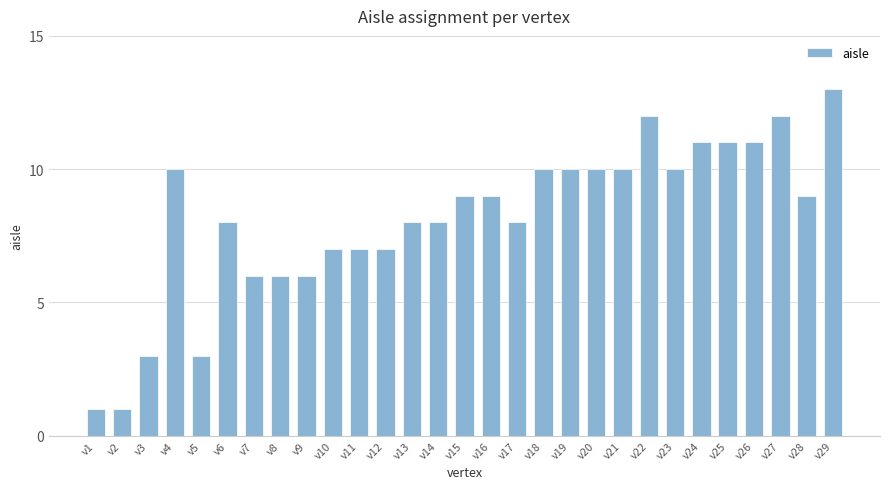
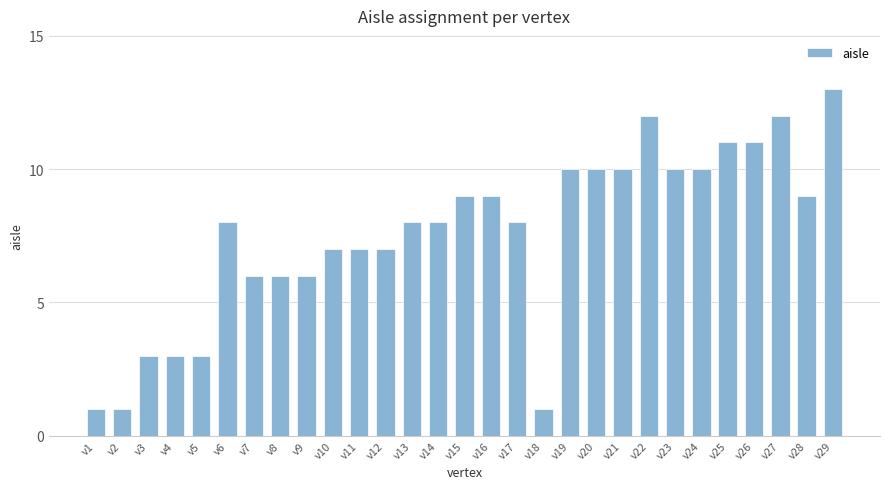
  {
    "v1": 1,
    "v2": 1,
    "v3": 3,
-   "v4": 10,
+   "v4": 3,
    "v5": 3,
    "v6": 8,
    "v7": 6,
    "v8": 6,
    "v9": 6,
    "v10": 7,
    "v11": 7,
    "v12": 7,
    "v13": 8,
    "v14": 8,
    "v15": 9,
    "v16": 9,
    "v17": 8,
-   "v18": 10,
+   "v18": 1,
    "v19": 10,
    "v20": 10,
    "v21": 10,
    "v22": 12,
    "v23": 10,
-   "v24": 11,
+   "v24": 10,
    "v25": 11,
    "v26": 11,
    "v27": 12,
    "v28": 9,
    "v29": 13
  }
